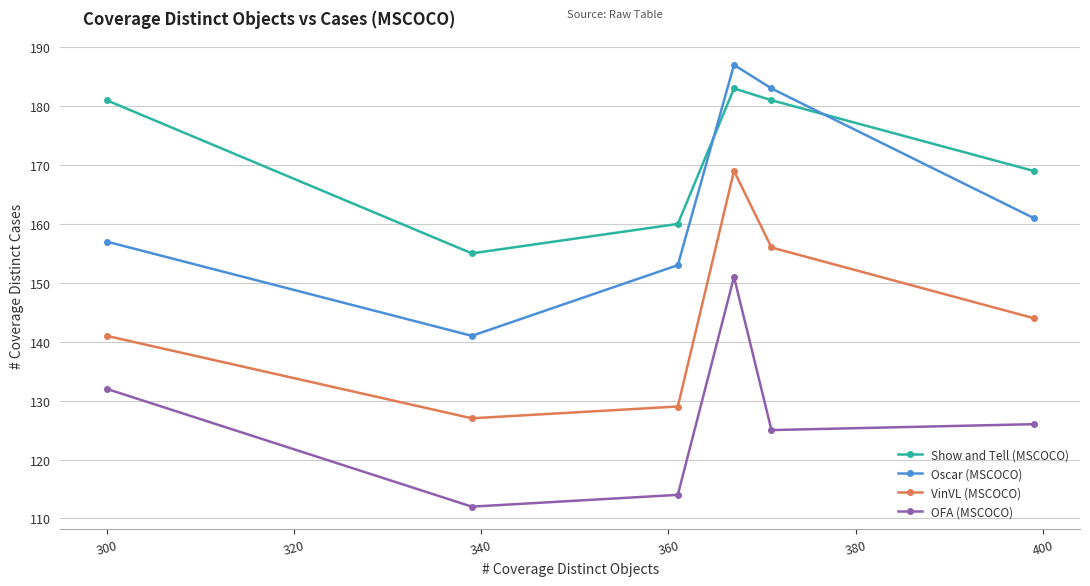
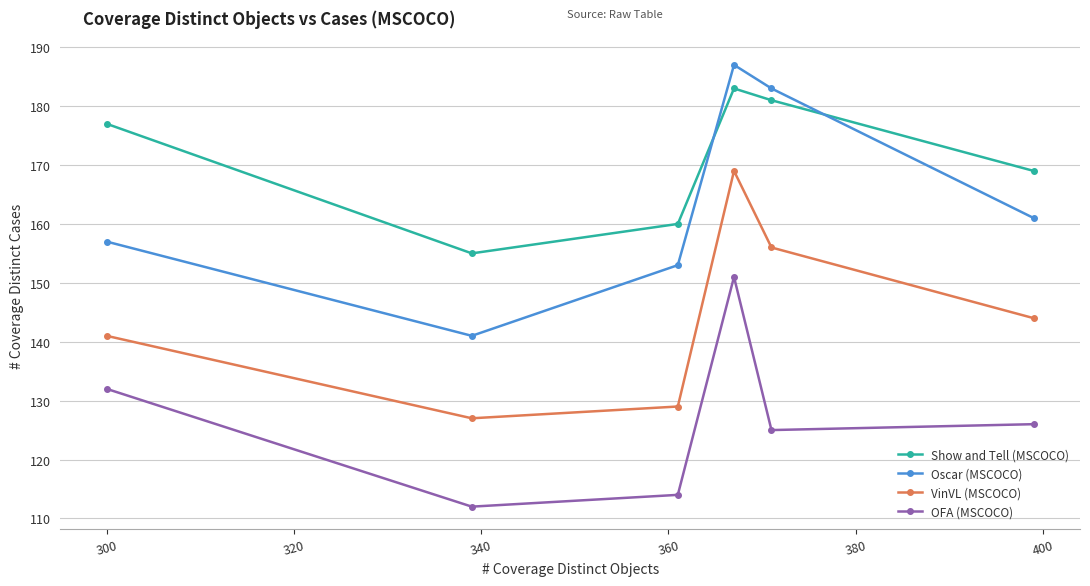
  {
    "Show and Tell (MSCOCO)": {
-     "300": 181
+     "300": 177
    },
    "Oscar (MSCOCO)": {
      "300": 157
    },
    "VinVL (MSCOCO)": {
      "300": 141
    },
    "OFA (MSCOCO)": {
      "300": 132
    }
  }
